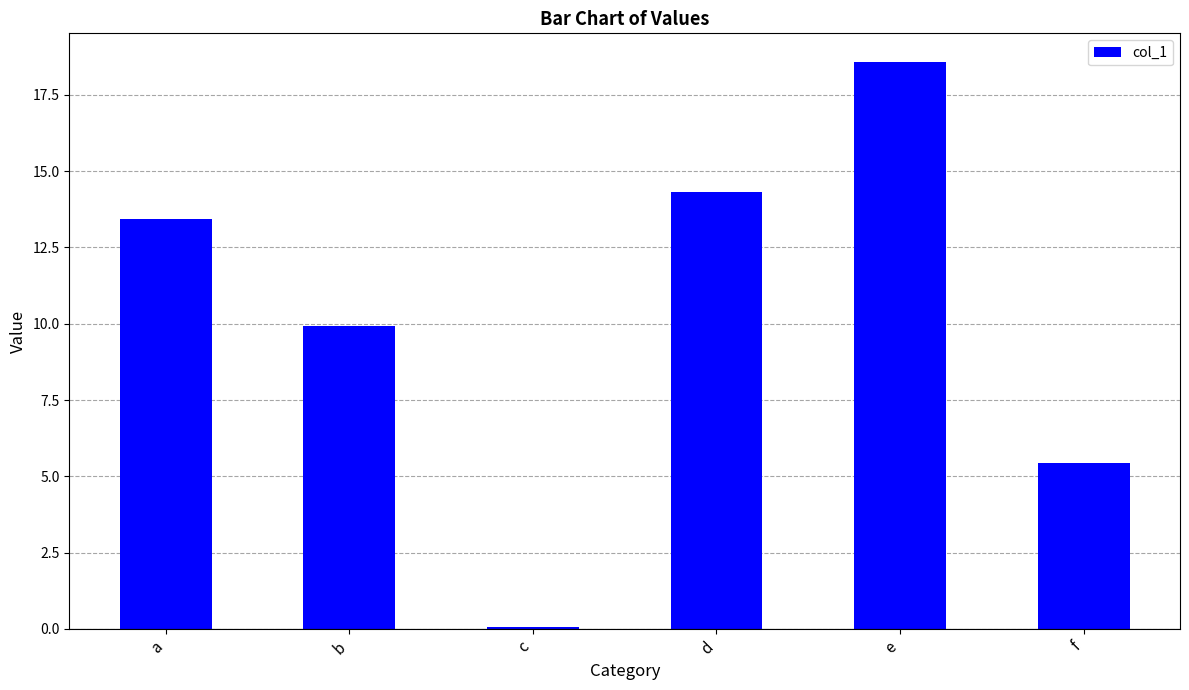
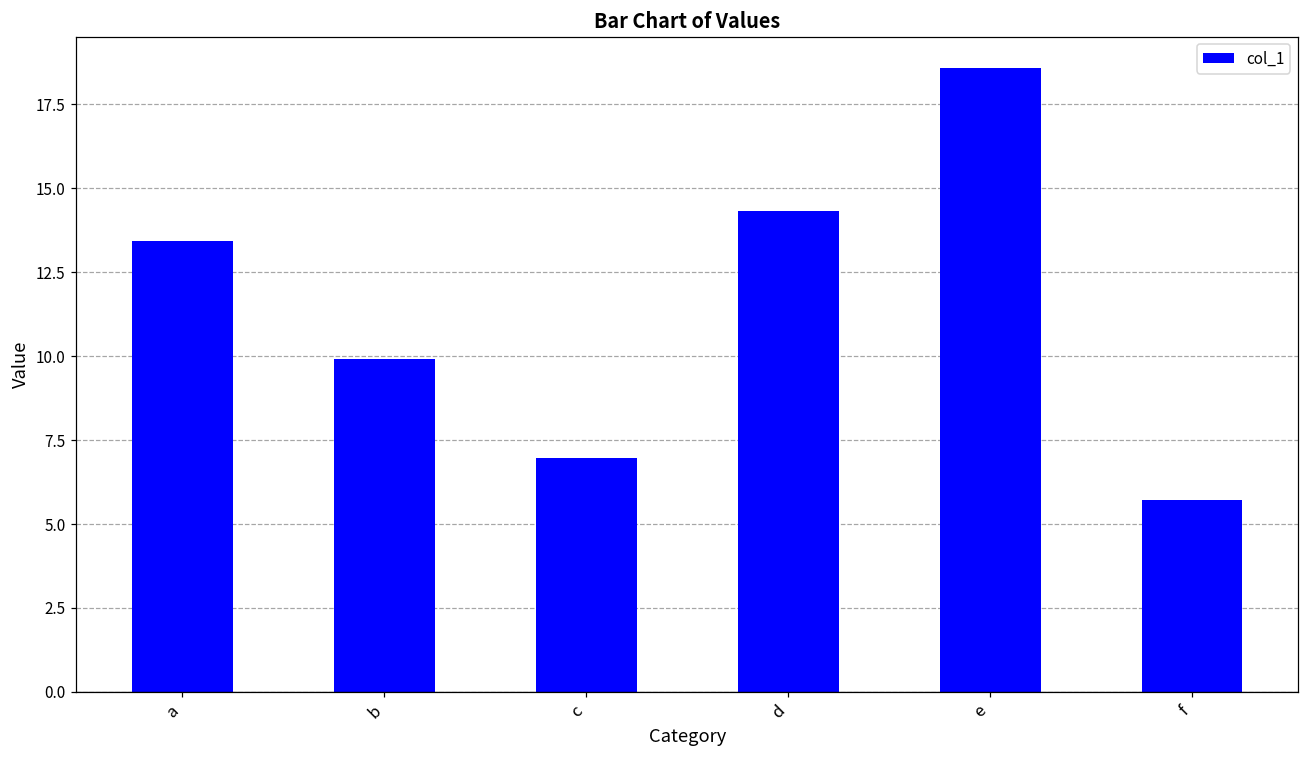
  {
    "a": 13.4,
    "b": 9.9,
-   "c": 0.1,
+   "c": 7.0,
    "d": 14.3,
    "e": 18.6,
-   "f": 5.5
+   "f": 5.7
  }
